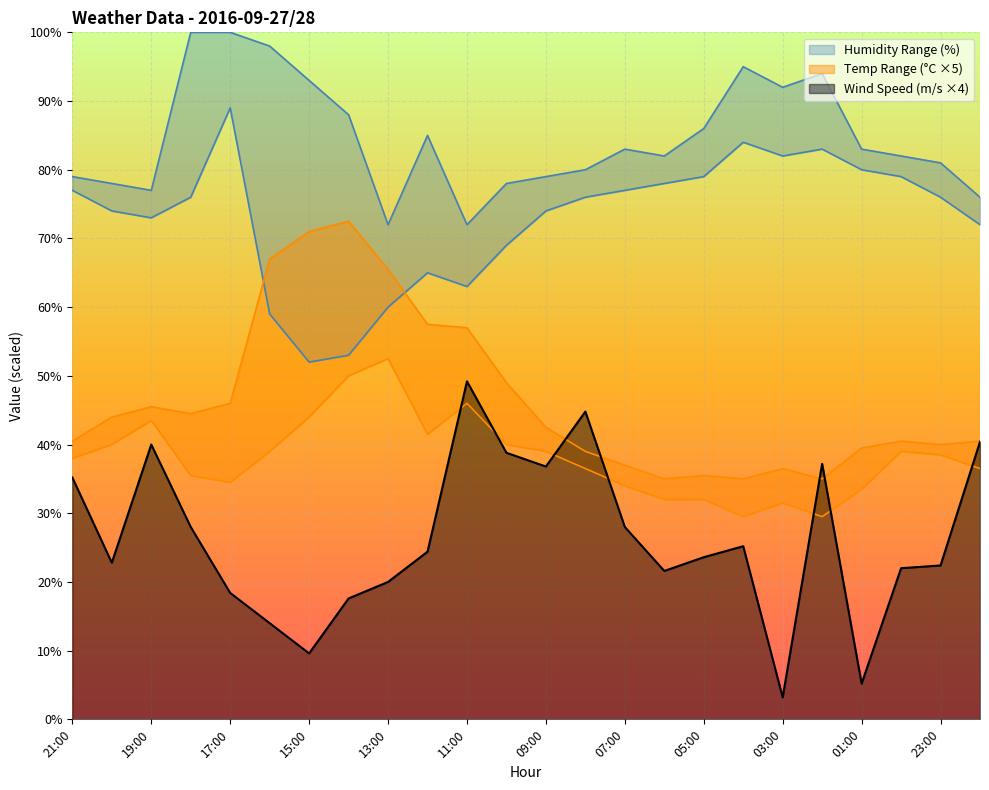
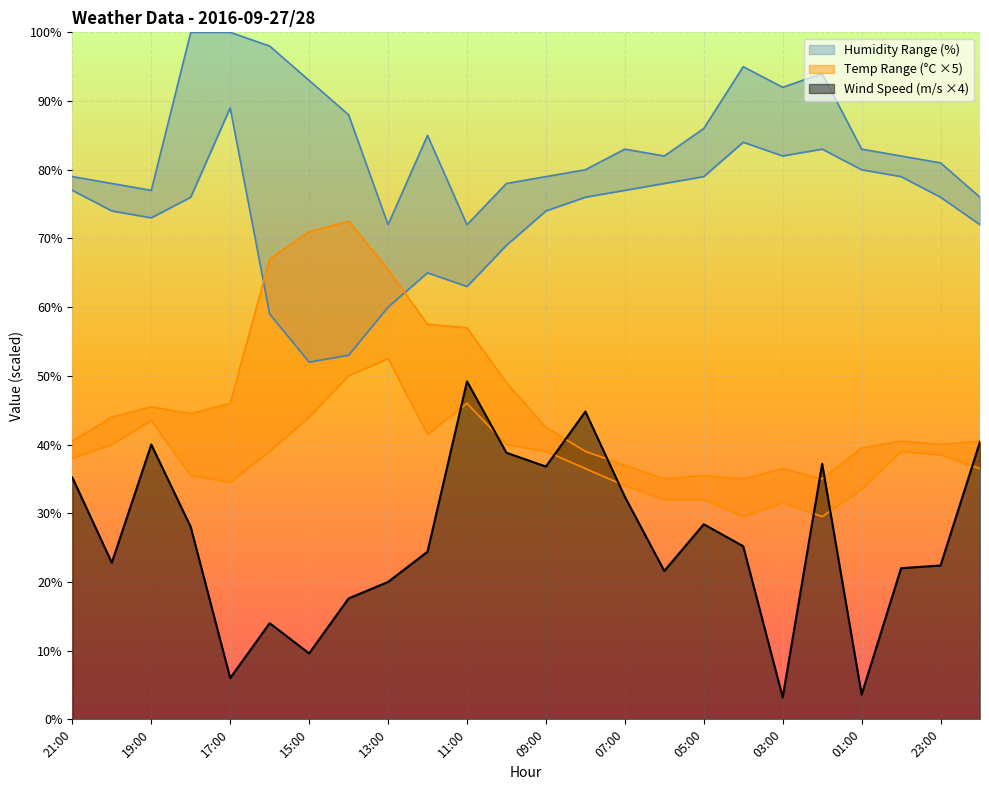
  {
    "Wind Speed (m/s ×4)": {
      "21:00": "35%",
      "19:00": "40%",
-     "17:00": "18%",
+     "17:00": "6%",
      "15:00": "10%",
      "13:00": "20%",
      "11:00": "49%",
      "09:00": "37%",
-     "07:00": "28%",
-     "05:00": "24%",
+     "07:00": "32%",
+     "05:00": "28%",
      "03:00": "3%",
-     "01:00": "5%",
+     "01:00": "4%",
      "23:00": "22%"
    }
  }
